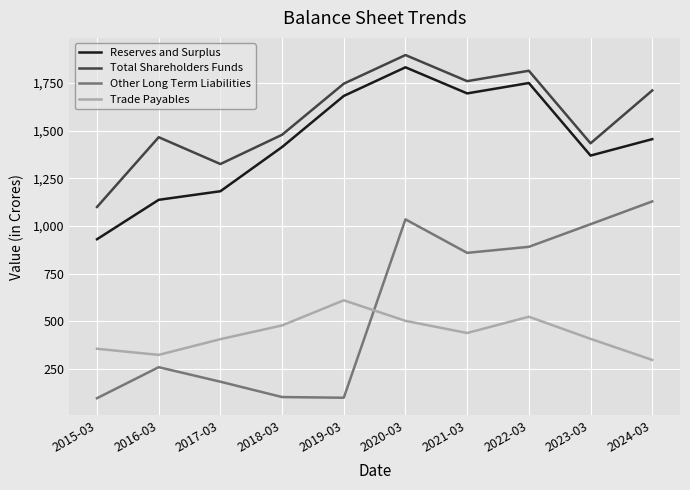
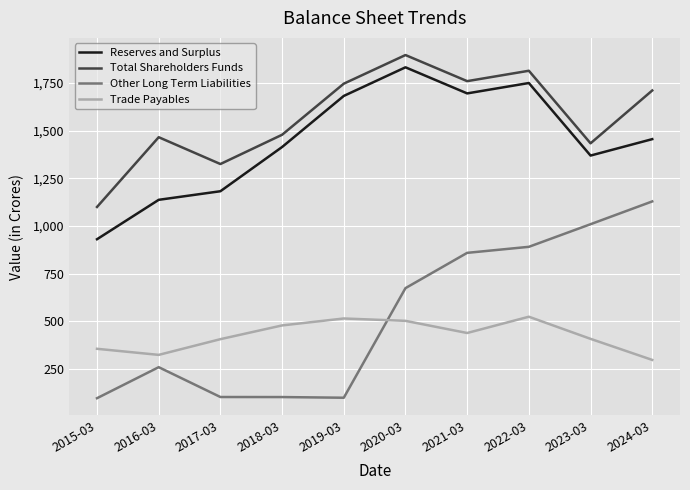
  {
    "Reserves and Surplus": {
      "2015-03": "930",
      "2016-03": "1,140",
      "2017-03": "1,180",
      "2018-03": "1,410",
      "2019-03": "1,680",
      "2020-03": "1,830",
      "2021-03": "1,700",
      "2022-03": "1,750",
      "2023-03": "1,370",
      "2024-03": "1,460"
    },
    "Total Shareholders Funds": {
      "2015-03": "1,100",
      "2016-03": "1,470",
      "2017-03": "1,330",
      "2018-03": "1,480",
      "2019-03": "1,750",
      "2020-03": "1,900",
      "2021-03": "1,760",
      "2022-03": "1,810",
      "2023-03": "1,430",
      "2024-03": "1,710"
    },
    "Other Long Term Liabilities": {
      "2015-03": "100",
      "2016-03": "260",
-     "2017-03": "180",
+     "2017-03": "100",
      "2018-03": "100",
      "2019-03": "100",
-     "2020-03": "1,040",
+     "2020-03": "670",
      "2021-03": "860",
      "2022-03": "890",
      "2023-03": "1,010",
      "2024-03": "1,130"
    },
    "Trade Payables": {
      "2015-03": "360",
      "2016-03": "320",
      "2017-03": "410",
      "2018-03": "480",
-     "2019-03": "610",
+     "2019-03": "520",
      "2020-03": "500",
      "2021-03": "440",
      "2022-03": "520",
      "2023-03": "410",
      "2024-03": "300"
    }
  }
